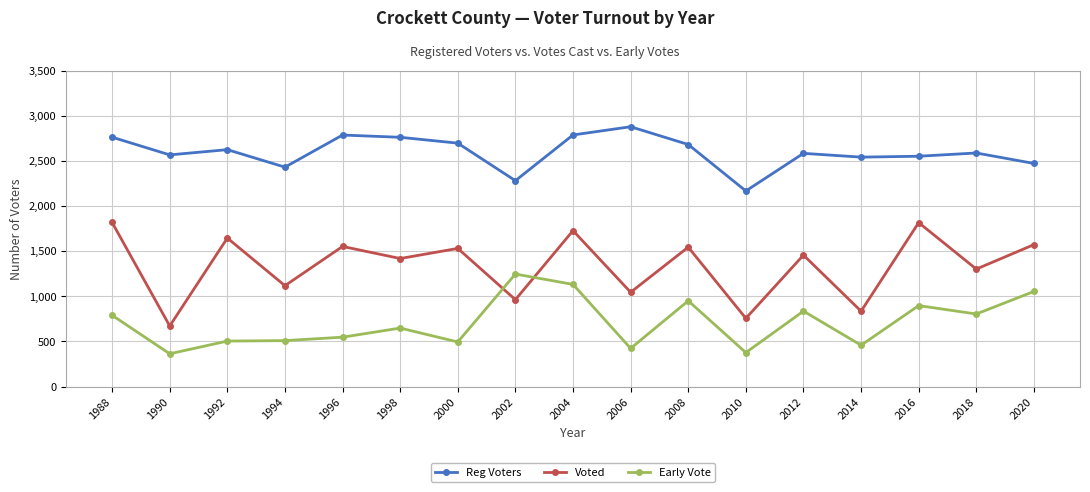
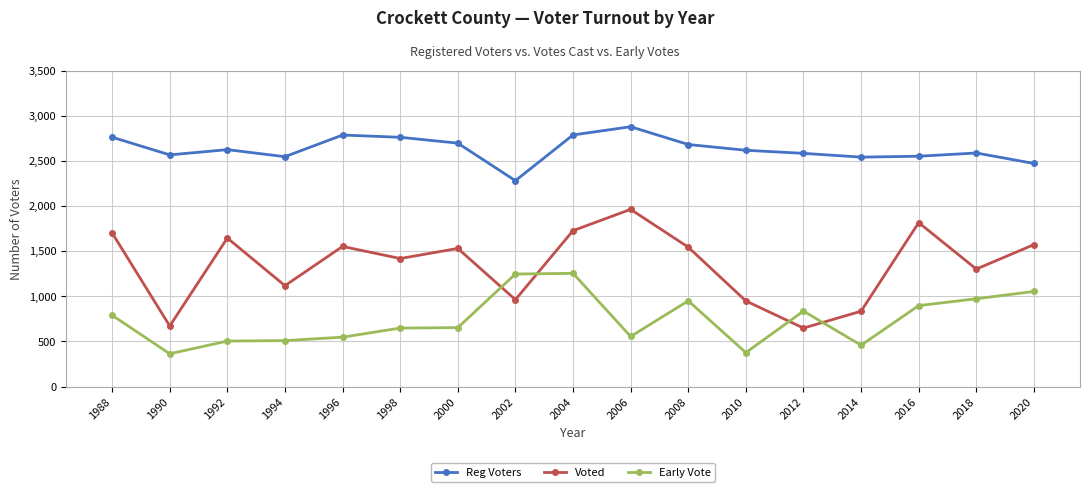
  {
    "Reg Voters": {
      "1988": "2,800",
      "1990": "2,600",
      "1992": "2,600",
-     "1994": "2,400",
+     "1994": "2,500",
      "1996": "2,800",
      "1998": "2,800",
      "2000": "2,700",
      "2002": "2,300",
      "2004": "2,800",
      "2006": "2,900",
      "2008": "2,700",
-     "2010": "2,200",
+     "2010": "2,600",
      "2012": "2,600",
      "2014": "2,500",
      "2016": "2,600",
      "2018": "2,600",
      "2020": "2,500"
    },
    "Voted": {
-     "1988": "1,800",
+     "1988": "1,700",
      "1990": "700",
      "1992": "1,600",
      "1994": "1,100",
      "1996": "1,600",
      "1998": "1,400",
      "2000": "1,500",
      "2002": "1,000",
      "2004": "1,700",
-     "2006": "1,000",
+     "2006": "2,000",
      "2008": "1,500",
-     "2010": "800",
-     "2012": "1,500",
+     "2010": "900",
+     "2012": "600",
      "2014": "800",
      "2016": "1,800",
      "2018": "1,300",
      "2020": "1,600"
    },
    "Early Vote": {
      "1988": "800",
      "1990": "400",
      "1992": "500",
      "1994": "500",
      "1996": "500",
      "1998": "600",
-     "2000": "500",
+     "2000": "700",
      "2002": "1,200",
-     "2004": "1,100",
-     "2006": "400",
+     "2004": "1,300",
+     "2006": "600",
      "2008": "1,000",
      "2010": "400",
      "2012": "800",
      "2014": "500",
      "2016": "900",
-     "2018": "800",
+     "2018": "1,000",
      "2020": "1,100"
    }
  }
